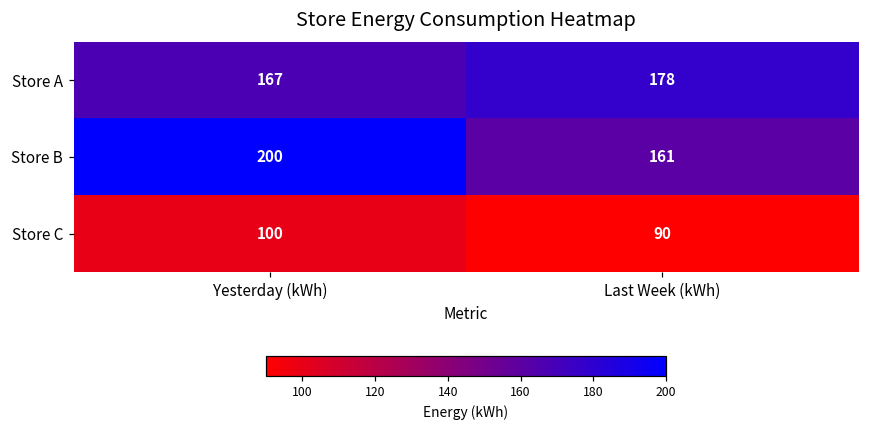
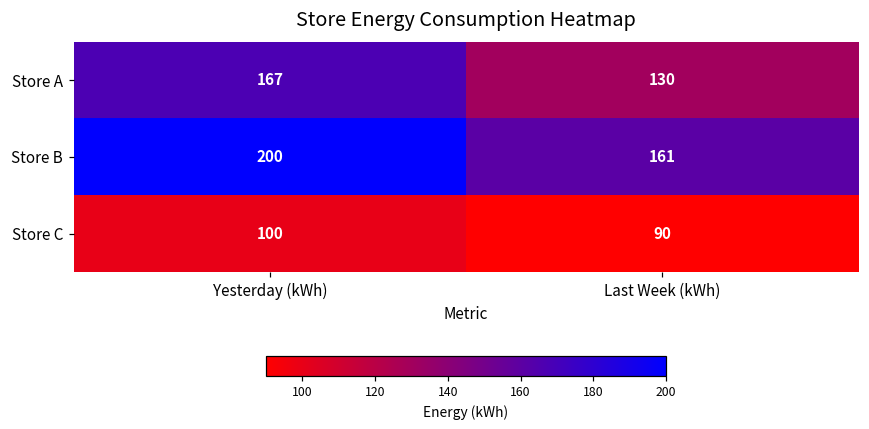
  {
    "Store A": {
      "Yesterday (kWh)": 167,
-     "Last Week (kWh)": 178
+     "Last Week (kWh)": 130
    },
    "Store B": {
      "Yesterday (kWh)": 200,
      "Last Week (kWh)": 161
    },
    "Store C": {
      "Yesterday (kWh)": 100,
      "Last Week (kWh)": 90
    }
  }
